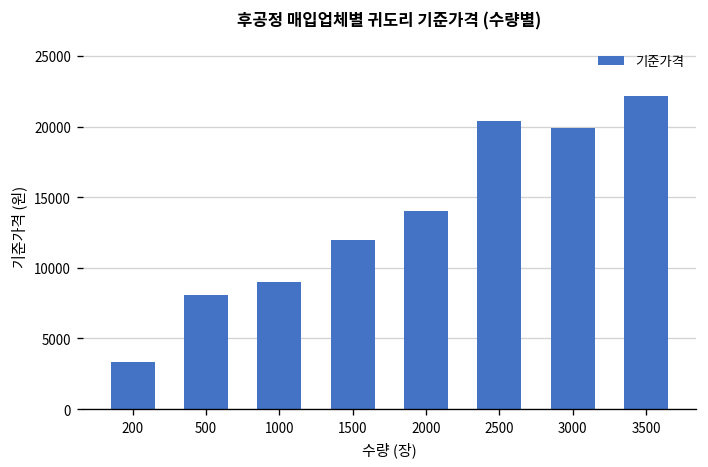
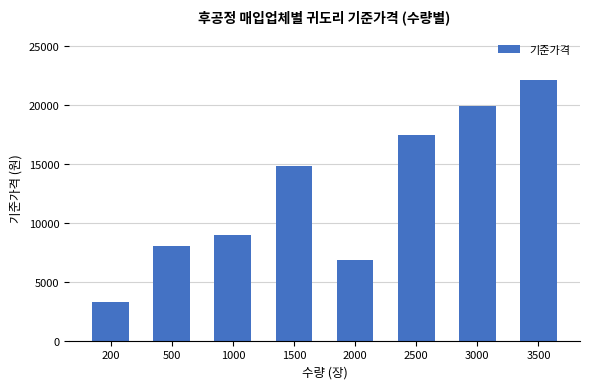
  {
    "200": 3300,
    "500": 8100,
    "1000": 9000,
-   "1500": 12000,
-   "2000": 14000,
-   "2500": 20400,
+   "1500": 14900,
+   "2000": 6800,
+   "2500": 17500,
    "3000": 19900,
    "3500": 22200
  }
